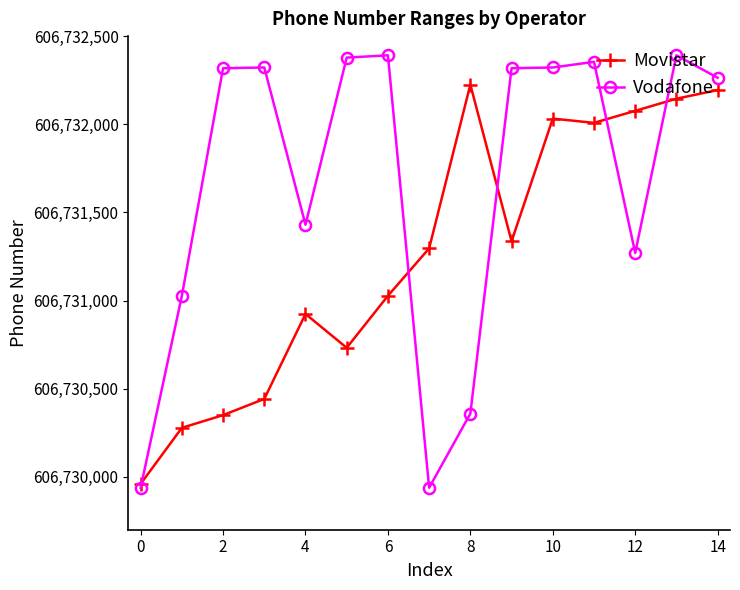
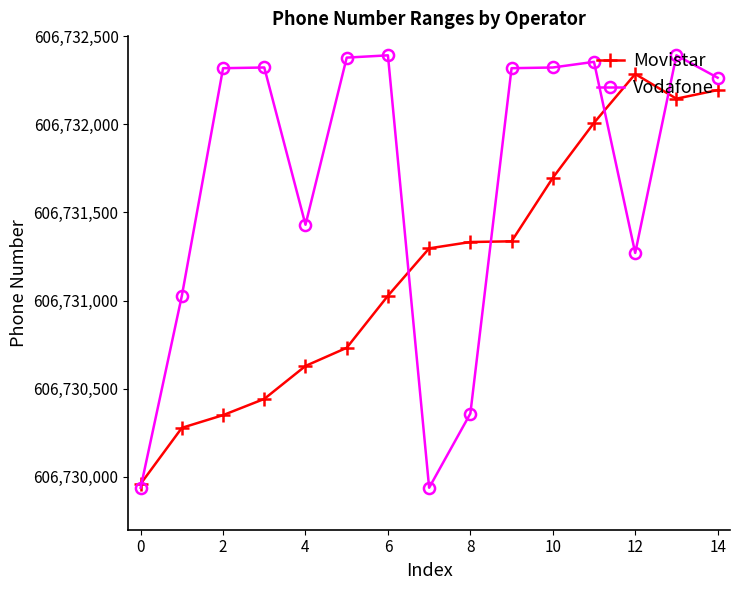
  {
    "Movistar": {
      "0": "606,729,960",
      "2": "606,730,350",
-     "4": "606,730,920",
+     "4": "606,730,630",
      "6": "606,731,030",
-     "8": "606,732,230",
-     "10": "606,732,030",
-     "12": "606,732,080",
+     "8": "606,731,330",
+     "10": "606,731,700",
+     "12": "606,732,290",
      "14": "606,732,190"
    },
    "Vodafone": {
      "0": "606,729,940",
      "2": "606,732,320",
      "4": "606,731,430",
      "6": "606,732,390",
      "8": "606,730,360",
      "10": "606,732,320",
      "12": "606,731,270",
      "14": "606,732,260"
    }
  }
